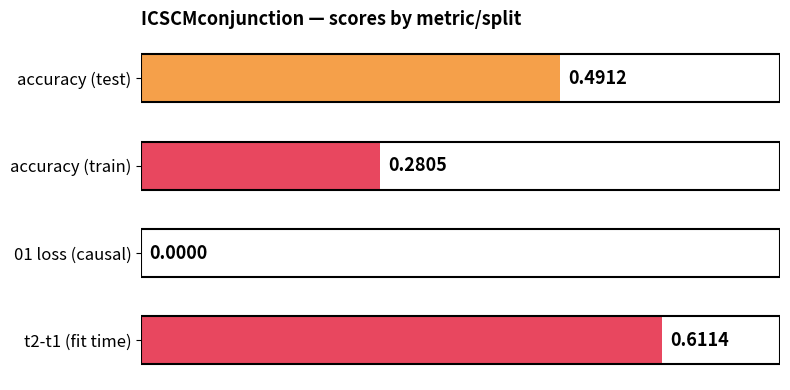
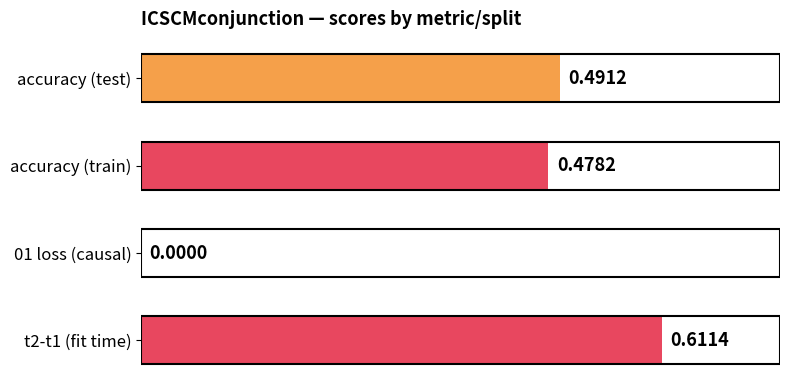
  {
    "accuracy (test)": 0.4912,
-   "accuracy (train)": 0.2805,
+   "accuracy (train)": 0.4782,
    "01 loss (causal)": 0.0000,
    "t2-t1 (fit time)": 0.6114
  }
